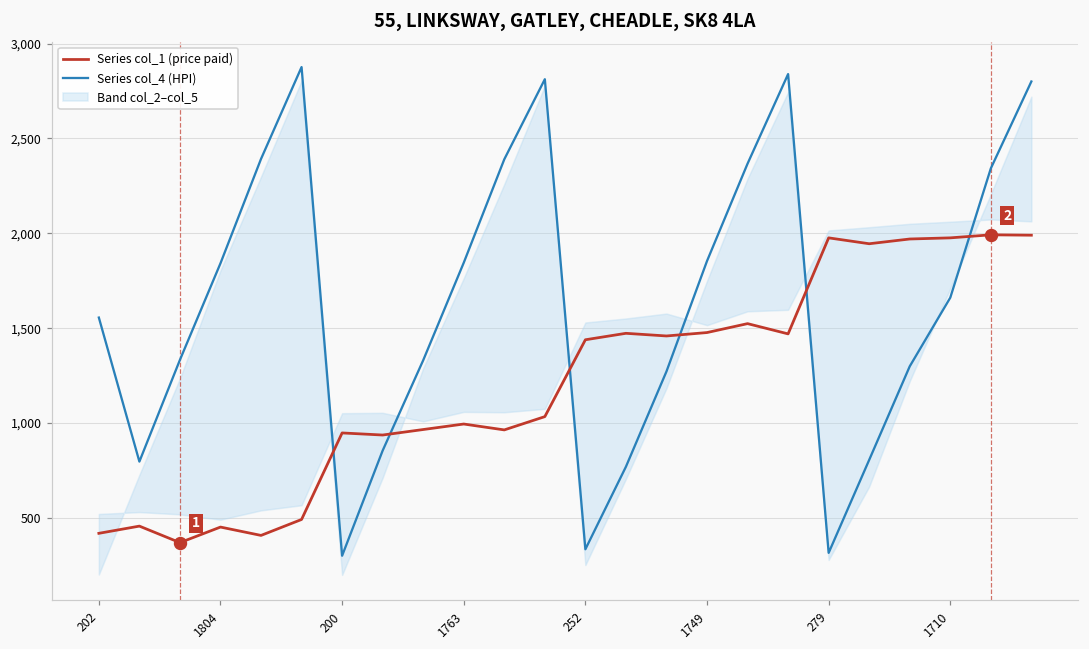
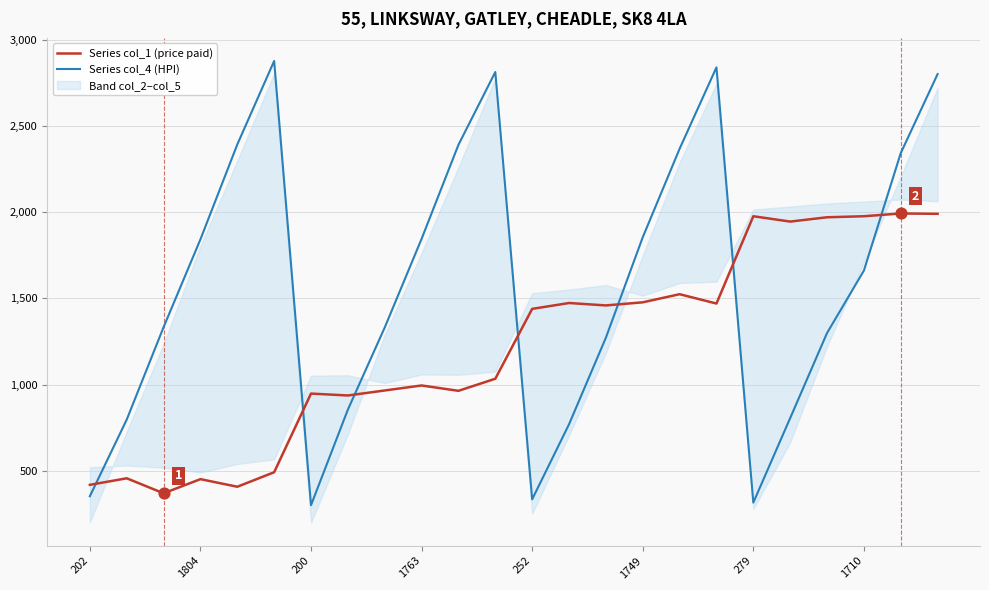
  {
    "Series col_4 (HPI)": {
-     "202": "1,560",
+     "202": "350",
      "1804": "1,840",
      "200": "300",
      "1763": "1,850",
      "252": "340",
      "1749": "1,850",
      "279": "320",
      "1710": "1,660"
    }
  }
